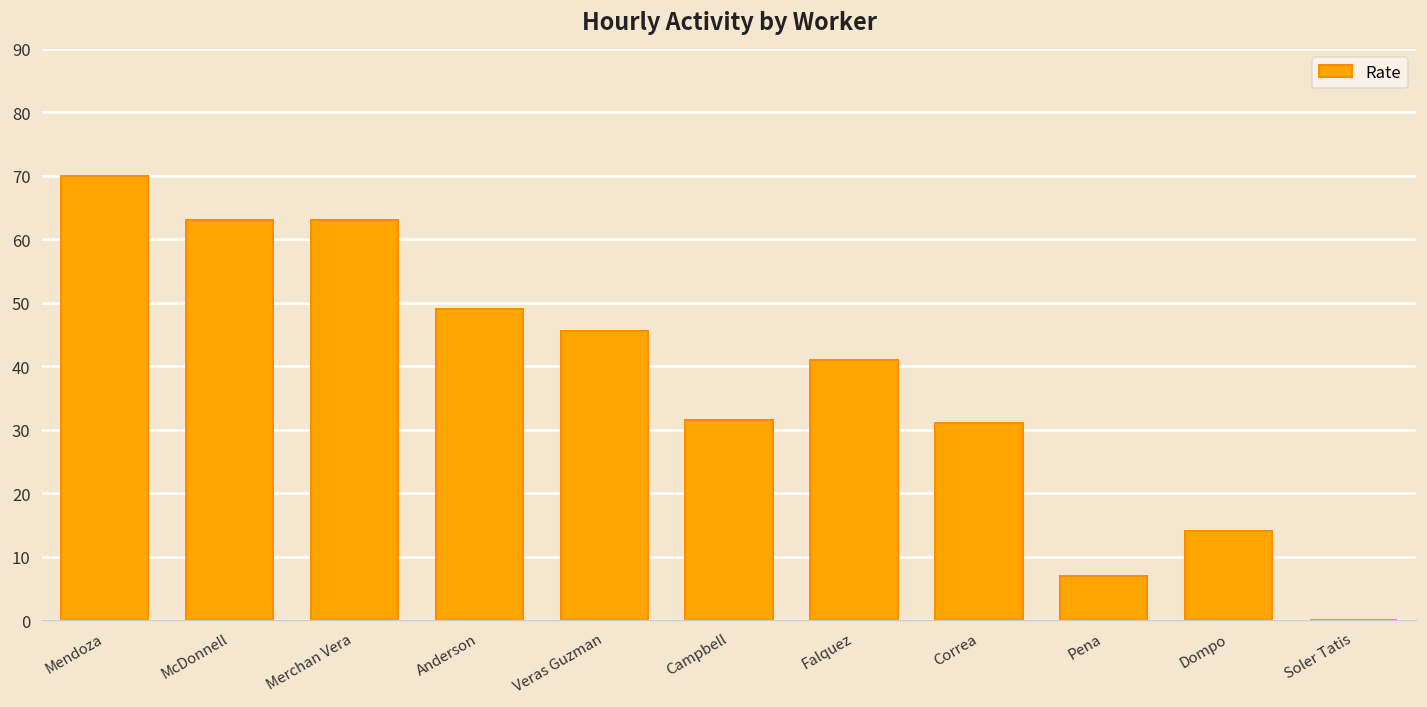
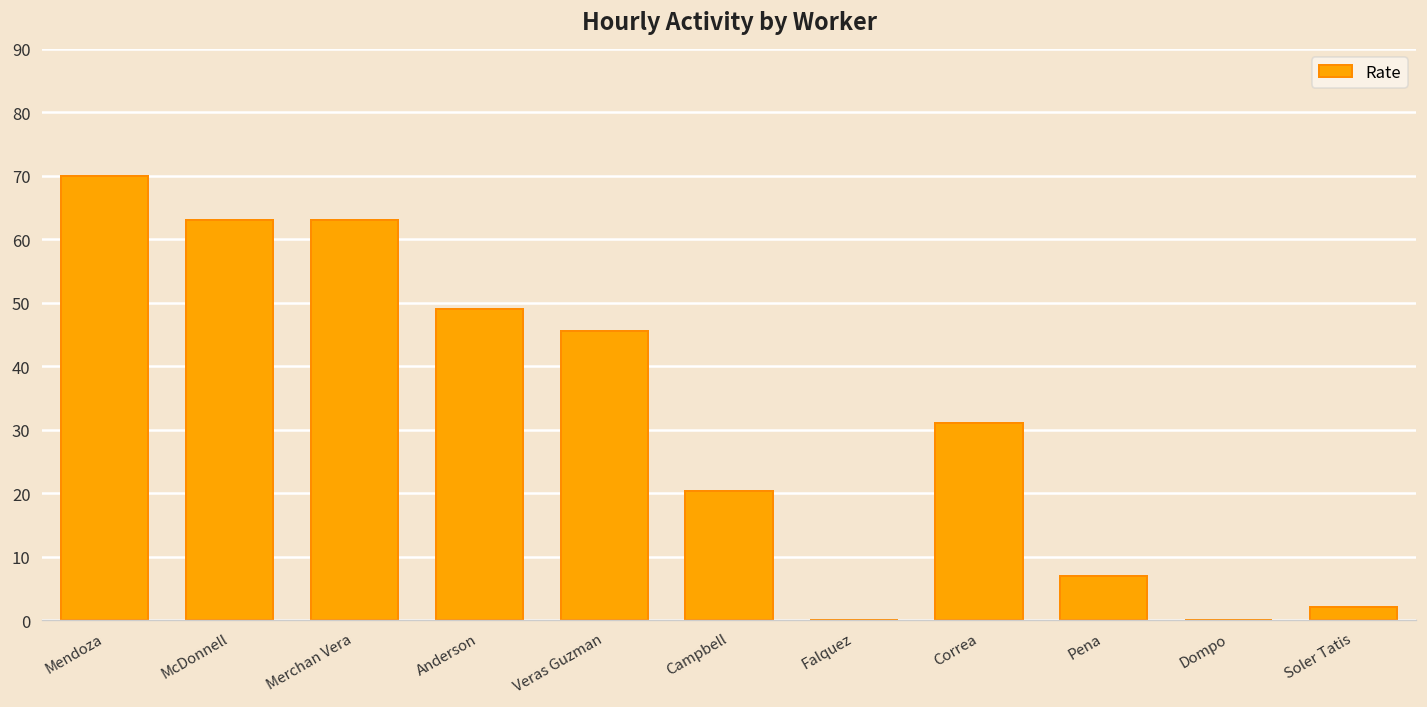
  {
    "Mendoza": 70,
    "McDonnell": 63,
    "Merchan Vera": 63,
    "Anderson": 49,
    "Veras Guzman": 46,
-   "Campbell": 32,
-   "Falquez": 41,
+   "Campbell": 20,
+   "Falquez": 0,
    "Correa": 31,
    "Pena": 7,
-   "Dompo": 14,
-   "Soler Tatis": 0
+   "Dompo": 0,
+   "Soler Tatis": 2
  }
